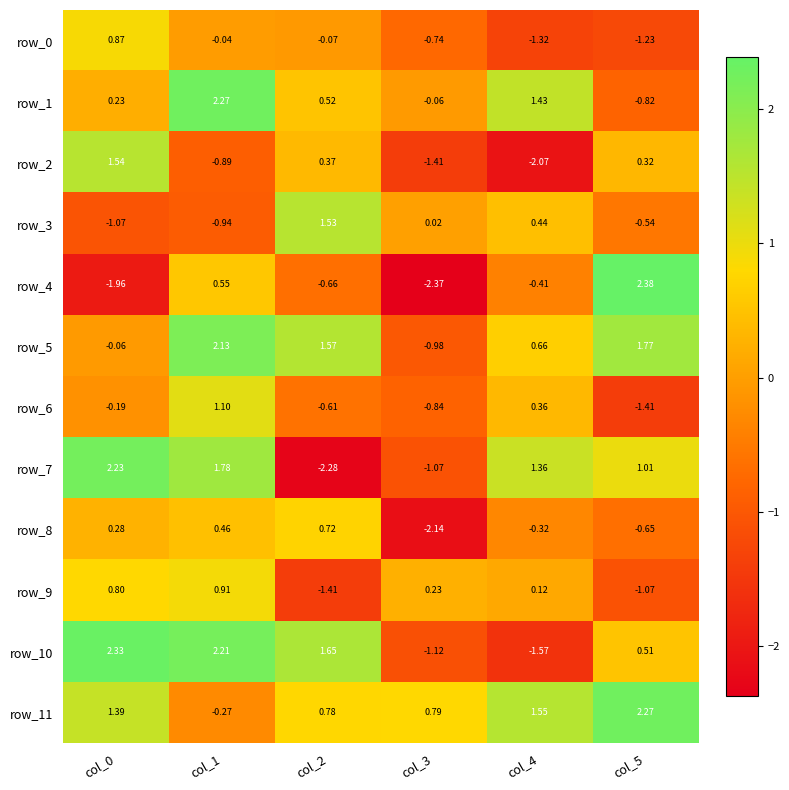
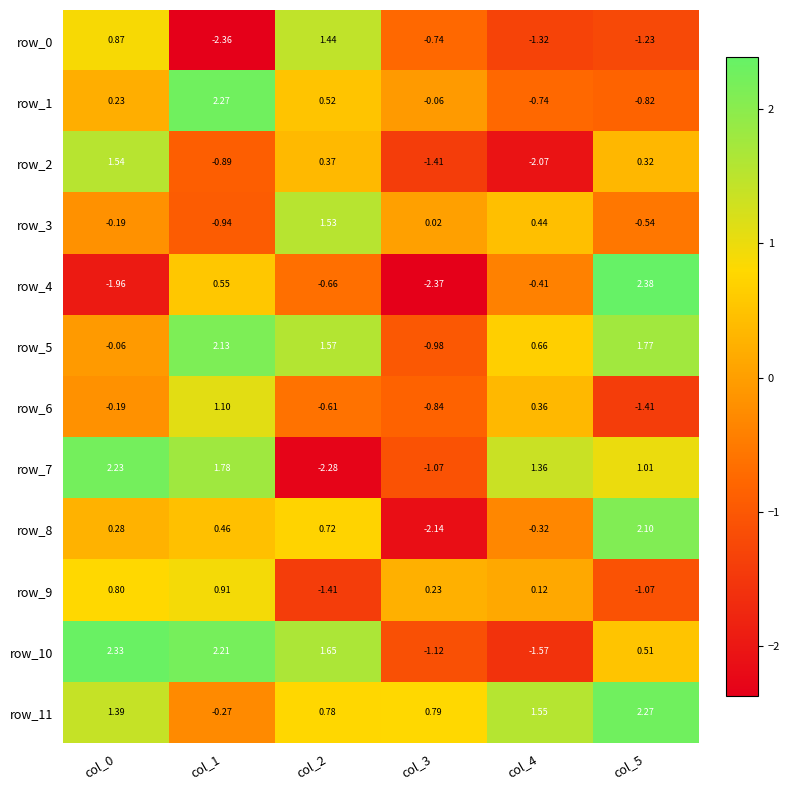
  {
    "row_0": {
      "col_0": 0.87,
-     "col_1": -0.04,
-     "col_2": -0.07,
+     "col_1": -2.36,
+     "col_2": 1.44,
      "col_3": -0.74,
      "col_4": -1.32,
      "col_5": -1.23
    },
    "row_1": {
      "col_0": 0.23,
      "col_1": 2.27,
      "col_2": 0.52,
      "col_3": -0.06,
-     "col_4": 1.43,
+     "col_4": -0.74,
      "col_5": -0.82
    },
    "row_2": {
      "col_0": 1.54,
      "col_1": -0.89,
      "col_2": 0.37,
      "col_3": -1.41,
      "col_4": -2.07,
      "col_5": 0.32
    },
    "row_3": {
-     "col_0": -1.07,
+     "col_0": -0.19,
      "col_1": -0.94,
      "col_2": 1.53,
      "col_3": 0.02,
      "col_4": 0.44,
      "col_5": -0.54
    },
    "row_4": {
      "col_0": -1.96,
      "col_1": 0.55,
      "col_2": -0.66,
      "col_3": -2.37,
      "col_4": -0.41,
      "col_5": 2.38
    },
    "row_5": {
      "col_0": -0.06,
      "col_1": 2.13,
      "col_2": 1.57,
      "col_3": -0.98,
      "col_4": 0.66,
      "col_5": 1.77
    },
    "row_6": {
      "col_0": -0.19,
      "col_1": 1.10,
      "col_2": -0.61,
      "col_3": -0.84,
      "col_4": 0.36,
      "col_5": -1.41
    },
    "row_7": {
      "col_0": 2.23,
      "col_1": 1.78,
      "col_2": -2.28,
      "col_3": -1.07,
      "col_4": 1.36,
      "col_5": 1.01
    },
    "row_8": {
      "col_0": 0.28,
      "col_1": 0.46,
      "col_2": 0.72,
      "col_3": -2.14,
      "col_4": -0.32,
-     "col_5": -0.65
+     "col_5": 2.10
    },
    "row_9": {
      "col_0": 0.80,
      "col_1": 0.91,
      "col_2": -1.41,
      "col_3": 0.23,
      "col_4": 0.12,
      "col_5": -1.07
    },
    "row_10": {
      "col_0": 2.33,
      "col_1": 2.21,
      "col_2": 1.65,
      "col_3": -1.12,
      "col_4": -1.57,
      "col_5": 0.51
    },
    "row_11": {
      "col_0": 1.39,
      "col_1": -0.27,
      "col_2": 0.78,
      "col_3": 0.79,
      "col_4": 1.55,
      "col_5": 2.27
    }
  }
